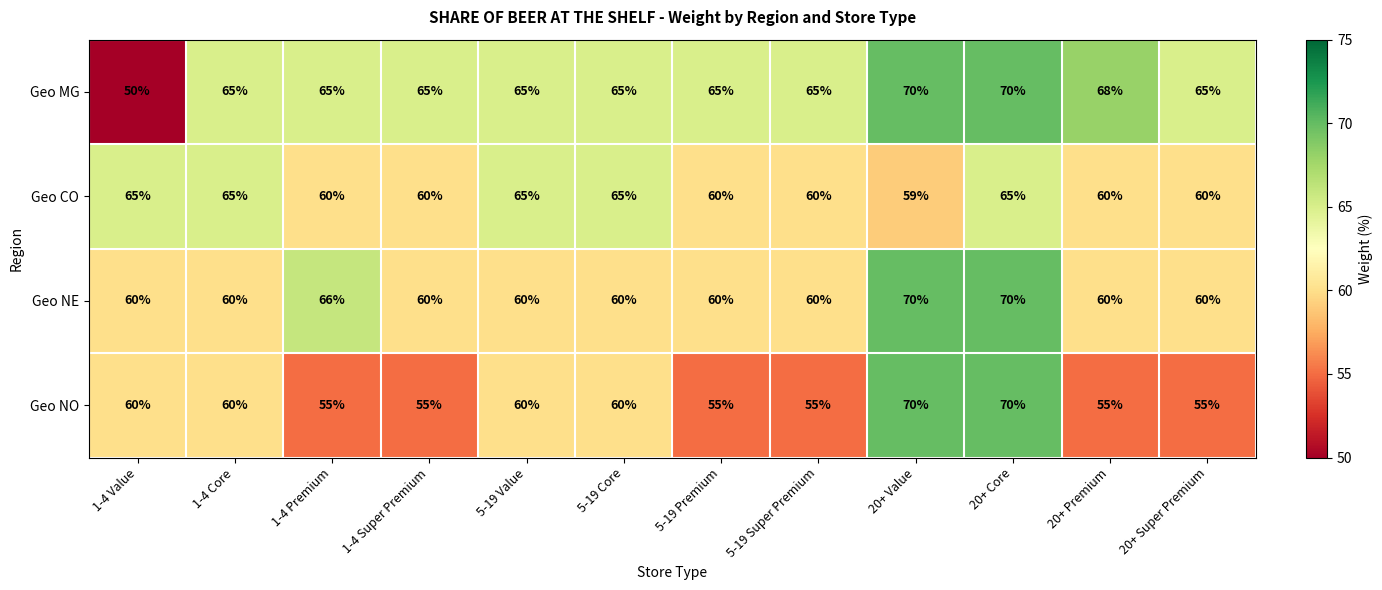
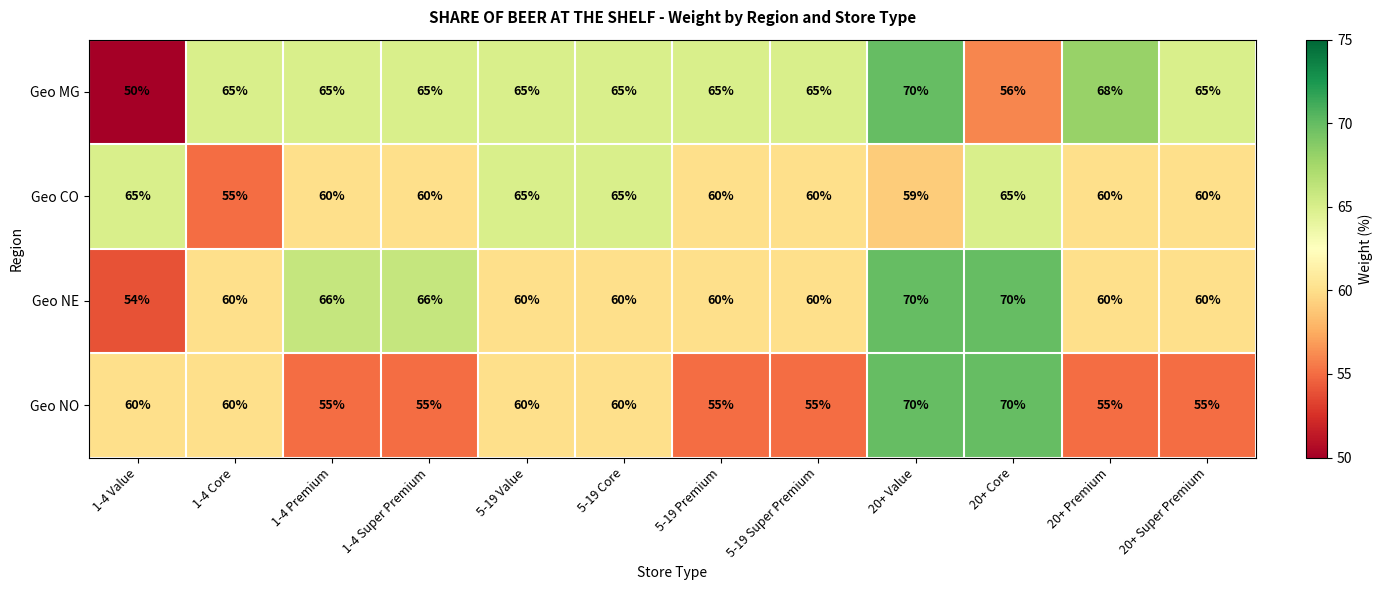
  {
    "Geo MG": {
      "1-4 Value": "50%",
      "1-4 Core": "65%",
      "1-4 Premium": "65%",
      "1-4 Super Premium": "65%",
      "5-19 Value": "65%",
      "5-19 Core": "65%",
      "5-19 Premium": "65%",
      "5-19 Super Premium": "65%",
      "20+ Value": "70%",
-     "20+ Core": "70%",
+     "20+ Core": "56%",
      "20+ Premium": "68%",
      "20+ Super Premium": "65%"
    },
    "Geo CO": {
      "1-4 Value": "65%",
-     "1-4 Core": "65%",
+     "1-4 Core": "55%",
      "1-4 Premium": "60%",
      "1-4 Super Premium": "60%",
      "5-19 Value": "65%",
      "5-19 Core": "65%",
      "5-19 Premium": "60%",
      "5-19 Super Premium": "60%",
      "20+ Value": "59%",
      "20+ Core": "65%",
      "20+ Premium": "60%",
      "20+ Super Premium": "60%"
    },
    "Geo NE": {
-     "1-4 Value": "60%",
+     "1-4 Value": "54%",
      "1-4 Core": "60%",
      "1-4 Premium": "66%",
-     "1-4 Super Premium": "60%",
+     "1-4 Super Premium": "66%",
      "5-19 Value": "60%",
      "5-19 Core": "60%",
      "5-19 Premium": "60%",
      "5-19 Super Premium": "60%",
      "20+ Value": "70%",
      "20+ Core": "70%",
      "20+ Premium": "60%",
      "20+ Super Premium": "60%"
    },
    "Geo NO": {
      "1-4 Value": "60%",
      "1-4 Core": "60%",
      "1-4 Premium": "55%",
      "1-4 Super Premium": "55%",
      "5-19 Value": "60%",
      "5-19 Core": "60%",
      "5-19 Premium": "55%",
      "5-19 Super Premium": "55%",
      "20+ Value": "70%",
      "20+ Core": "70%",
      "20+ Premium": "55%",
      "20+ Super Premium": "55%"
    }
  }
